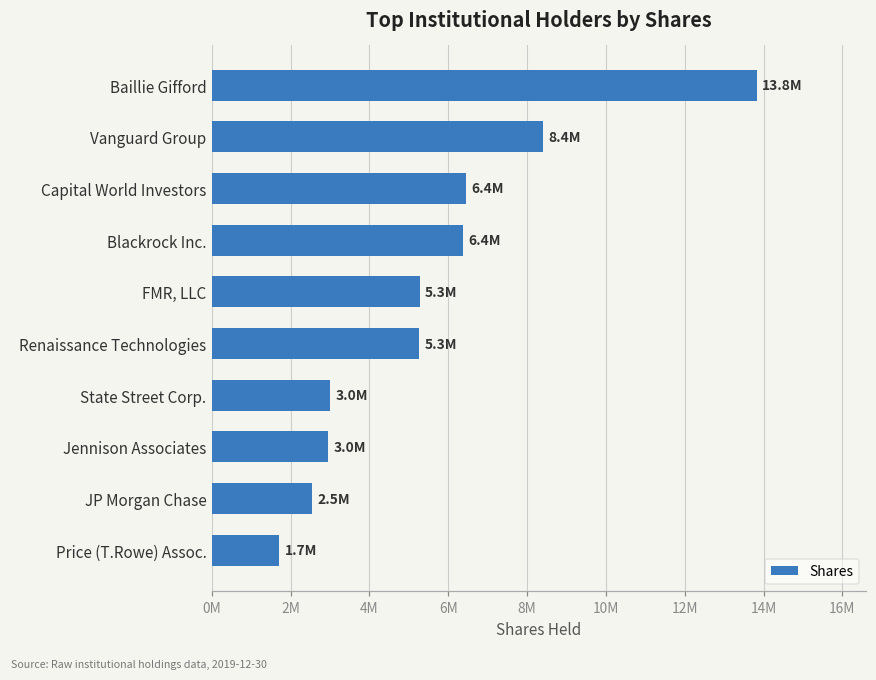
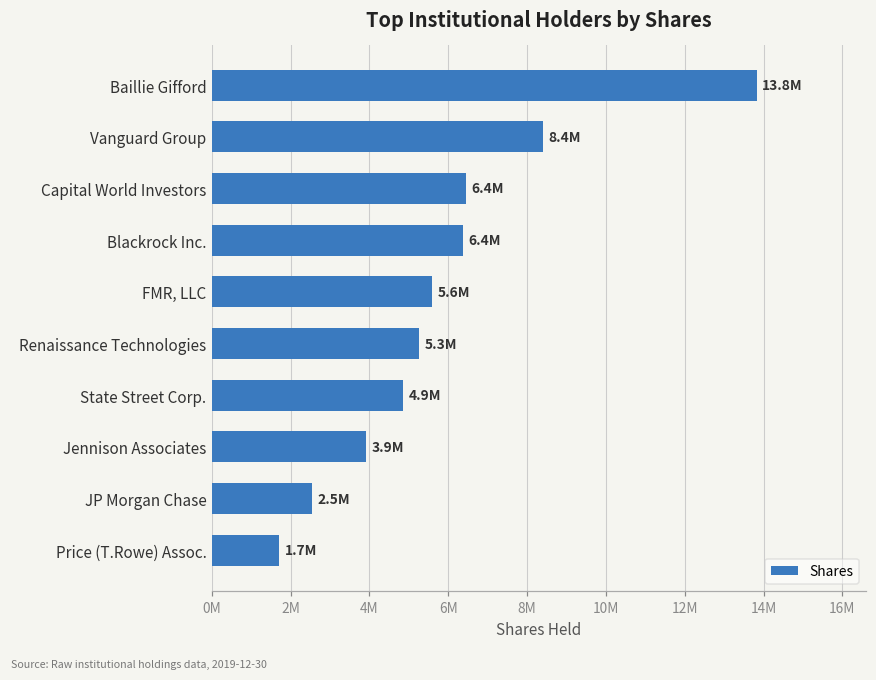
  {
    "Baillie Gifford": "13.8M",
    "Vanguard Group": "8.4M",
    "Capital World Investors": "6.4M",
    "Blackrock Inc.": "6.4M",
-   "FMR, LLC": "5.3M",
+   "FMR, LLC": "5.6M",
    "Renaissance Technologies": "5.3M",
-   "State Street Corp.": "3.0M",
-   "Jennison Associates": "3.0M",
+   "State Street Corp.": "4.9M",
+   "Jennison Associates": "3.9M",
    "JP Morgan Chase": "2.5M",
    "Price (T.Rowe) Assoc.": "1.7M"
  }
